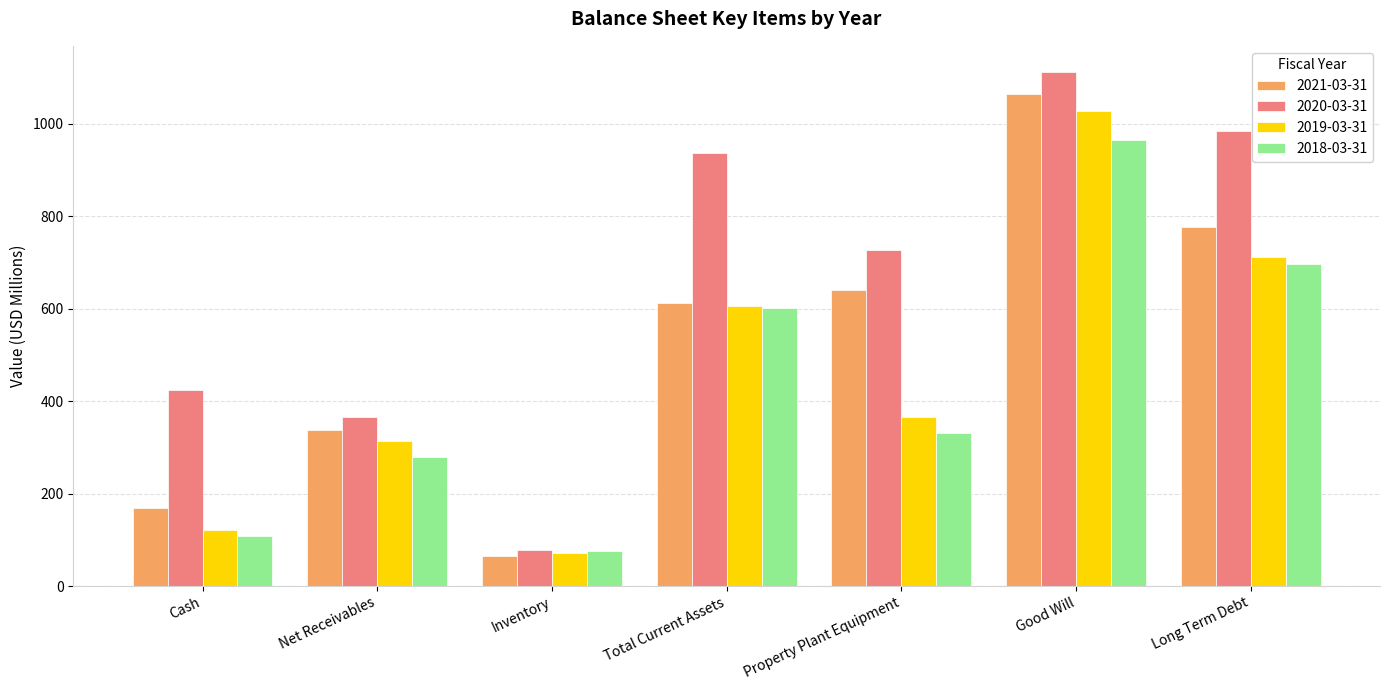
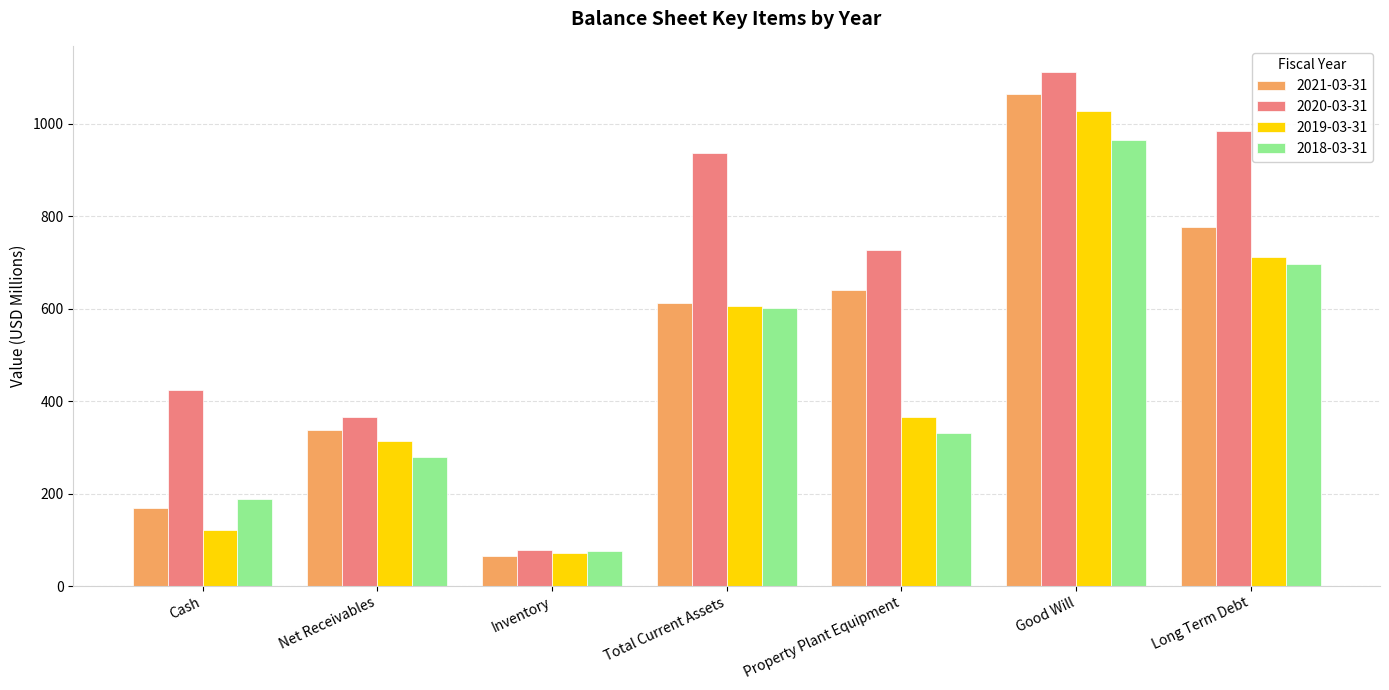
  {
    "2019-03-31": {
      "Cash": 120,
      "Net Receivables": 310,
      "Inventory": 70,
      "Total Current Assets": 610,
      "Property Plant Equipment": 370,
      "Good Will": 1030,
      "Long Term Debt": 710
    },
    "2018-03-31": {
-     "Cash": 110,
+     "Cash": 190,
      "Net Receivables": 280,
      "Inventory": 80,
      "Total Current Assets": 600,
      "Property Plant Equipment": 330,
      "Good Will": 960,
      "Long Term Debt": 700
    }
  }
